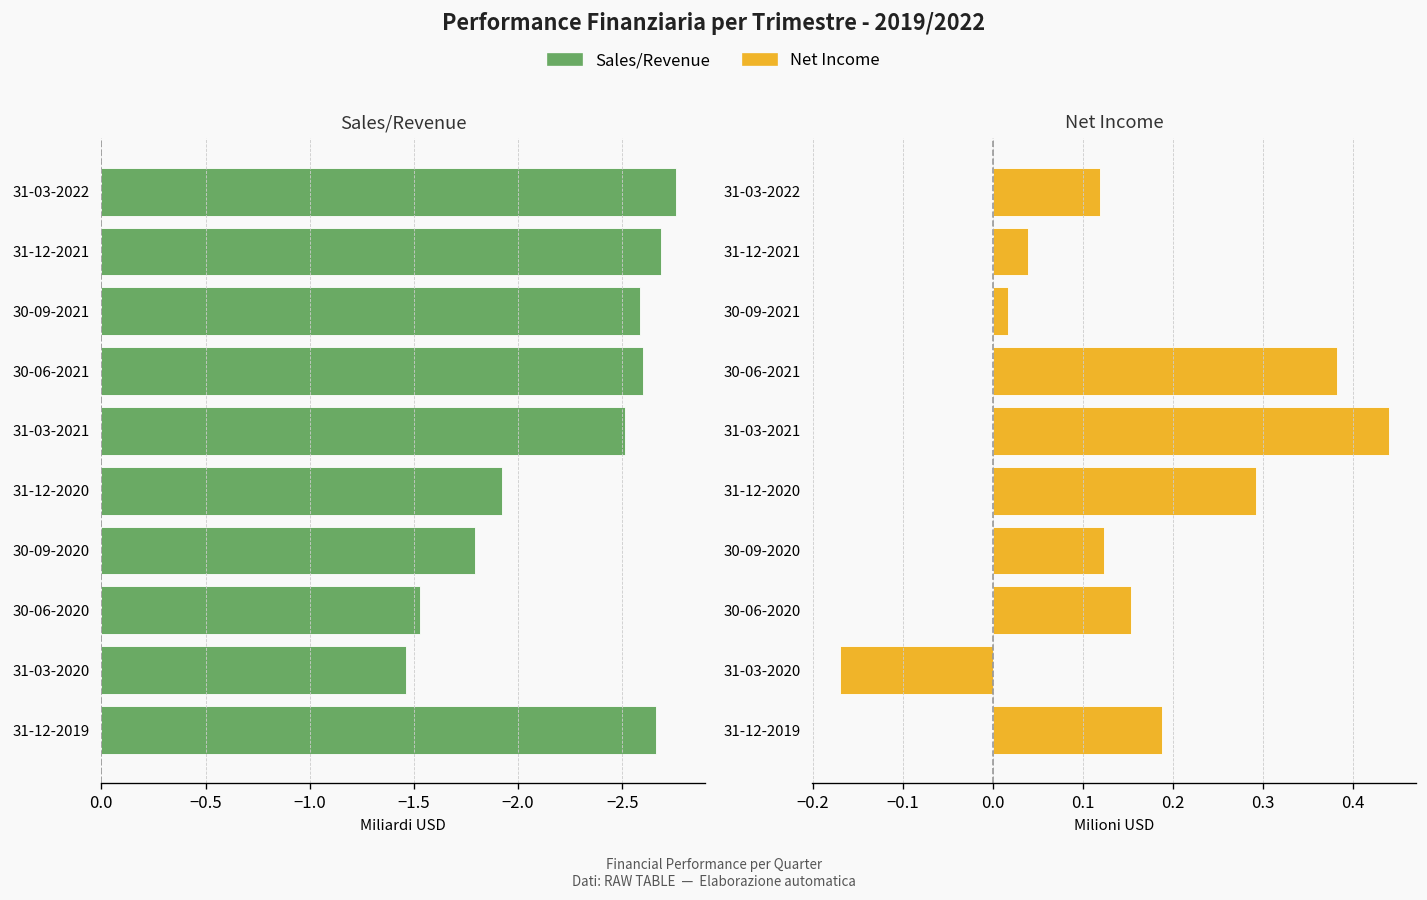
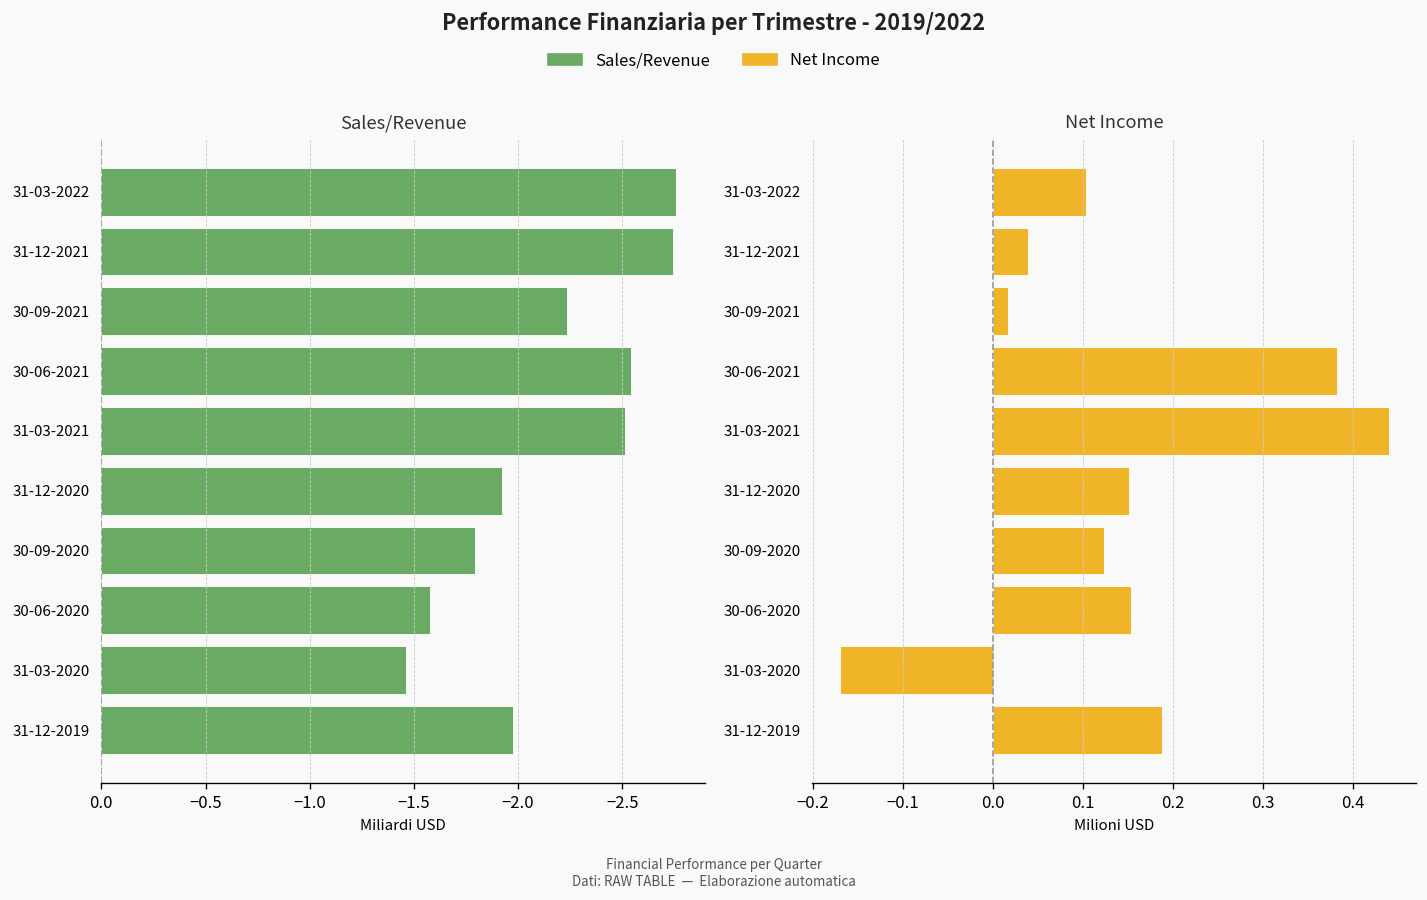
  {
    "Sales/Revenue": {
      "31-03-2022": -2.76,
-     "31-12-2021": -2.68,
-     "30-09-2021": -2.59,
-     "30-06-2021": -2.60,
+     "31-12-2021": -2.74,
+     "30-09-2021": -2.24,
+     "30-06-2021": -2.54,
      "31-03-2021": -2.51,
      "31-12-2020": -1.92,
      "30-09-2020": -1.79,
-     "30-06-2020": -1.53,
+     "30-06-2020": -1.58,
      "31-03-2020": -1.46,
-     "31-12-2019": -2.66
+     "31-12-2019": -1.97
    },
    "Net Income": {
-     "31-03-2022": 0.12,
+     "31-03-2022": 0.10,
      "31-12-2021": 0.04,
      "30-09-2021": 0.02,
      "30-06-2021": 0.38,
      "31-03-2021": 0.44,
-     "31-12-2020": 0.29,
+     "31-12-2020": 0.15,
      "30-09-2020": 0.12,
      "30-06-2020": 0.15,
      "31-03-2020": -0.17,
      "31-12-2019": 0.19
    }
  }
